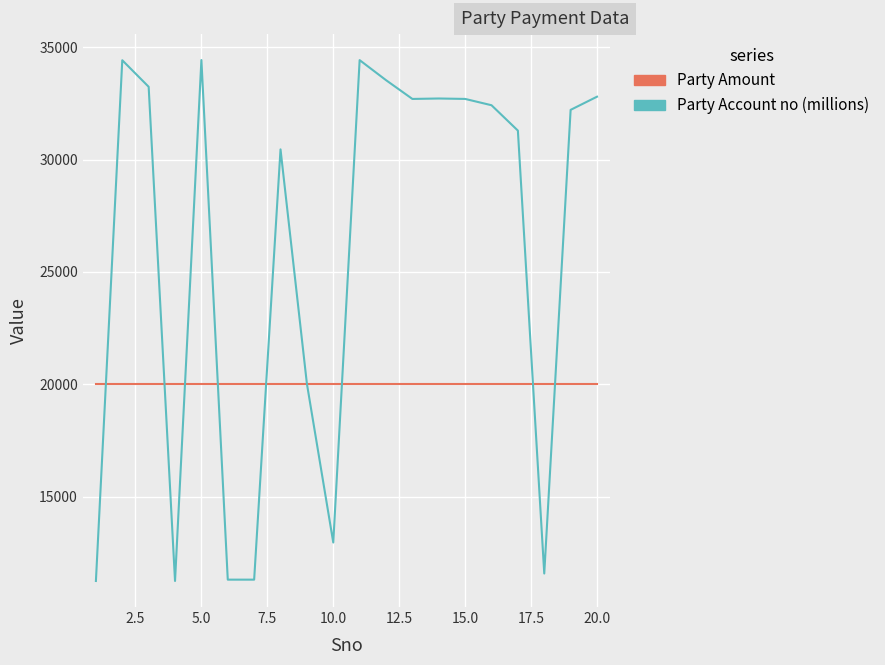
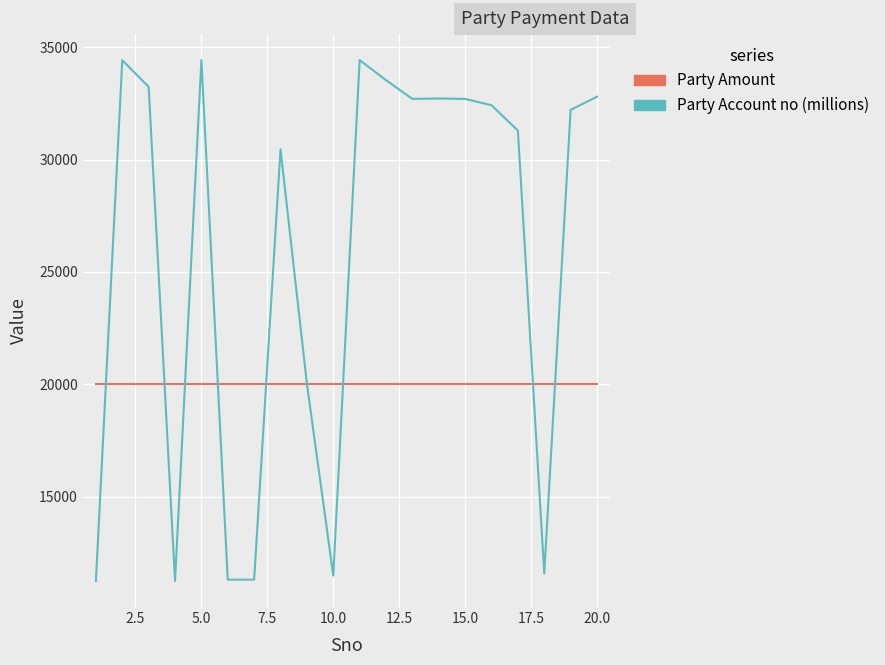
  {
    "Party Amount": {
      "5.0": 20000,
      "10.0": 20000,
      "15.0": 20000,
      "20.0": 20000
    },
    "Party Account no (millions)": {
      "5.0": 34400,
-     "10.0": 13000,
+     "10.0": 11500,
      "15.0": 32700,
      "20.0": 32800
    }
  }
